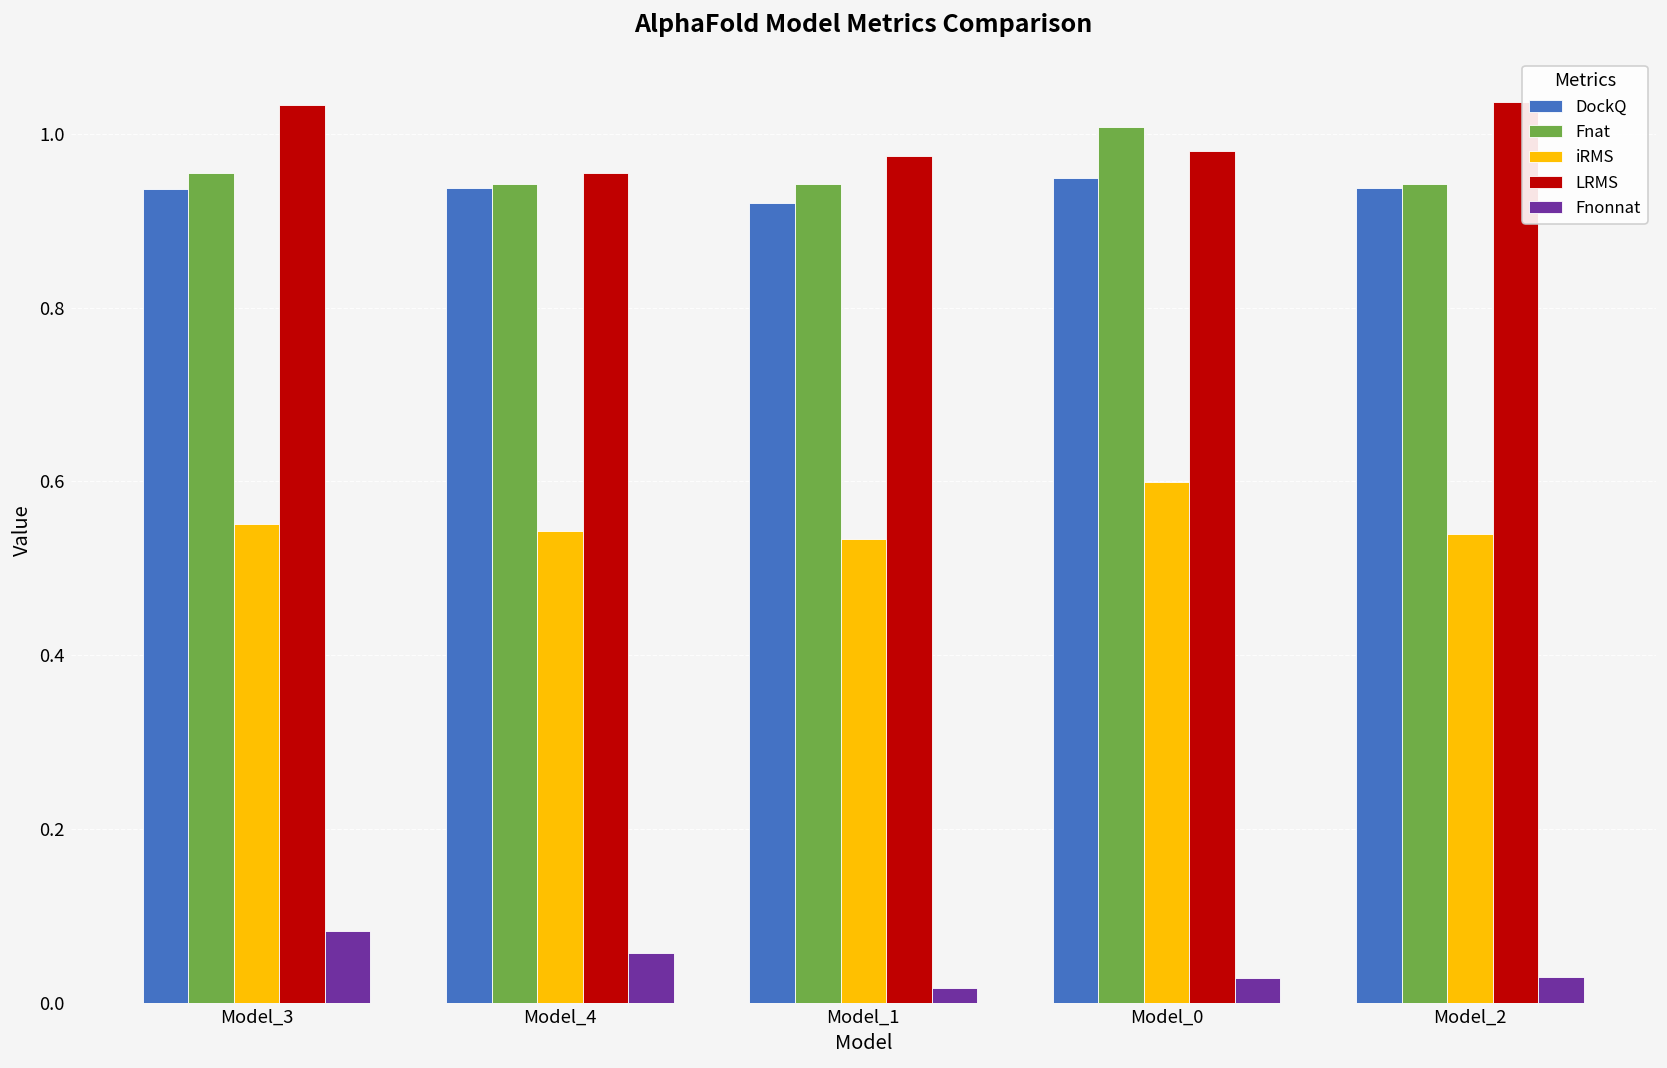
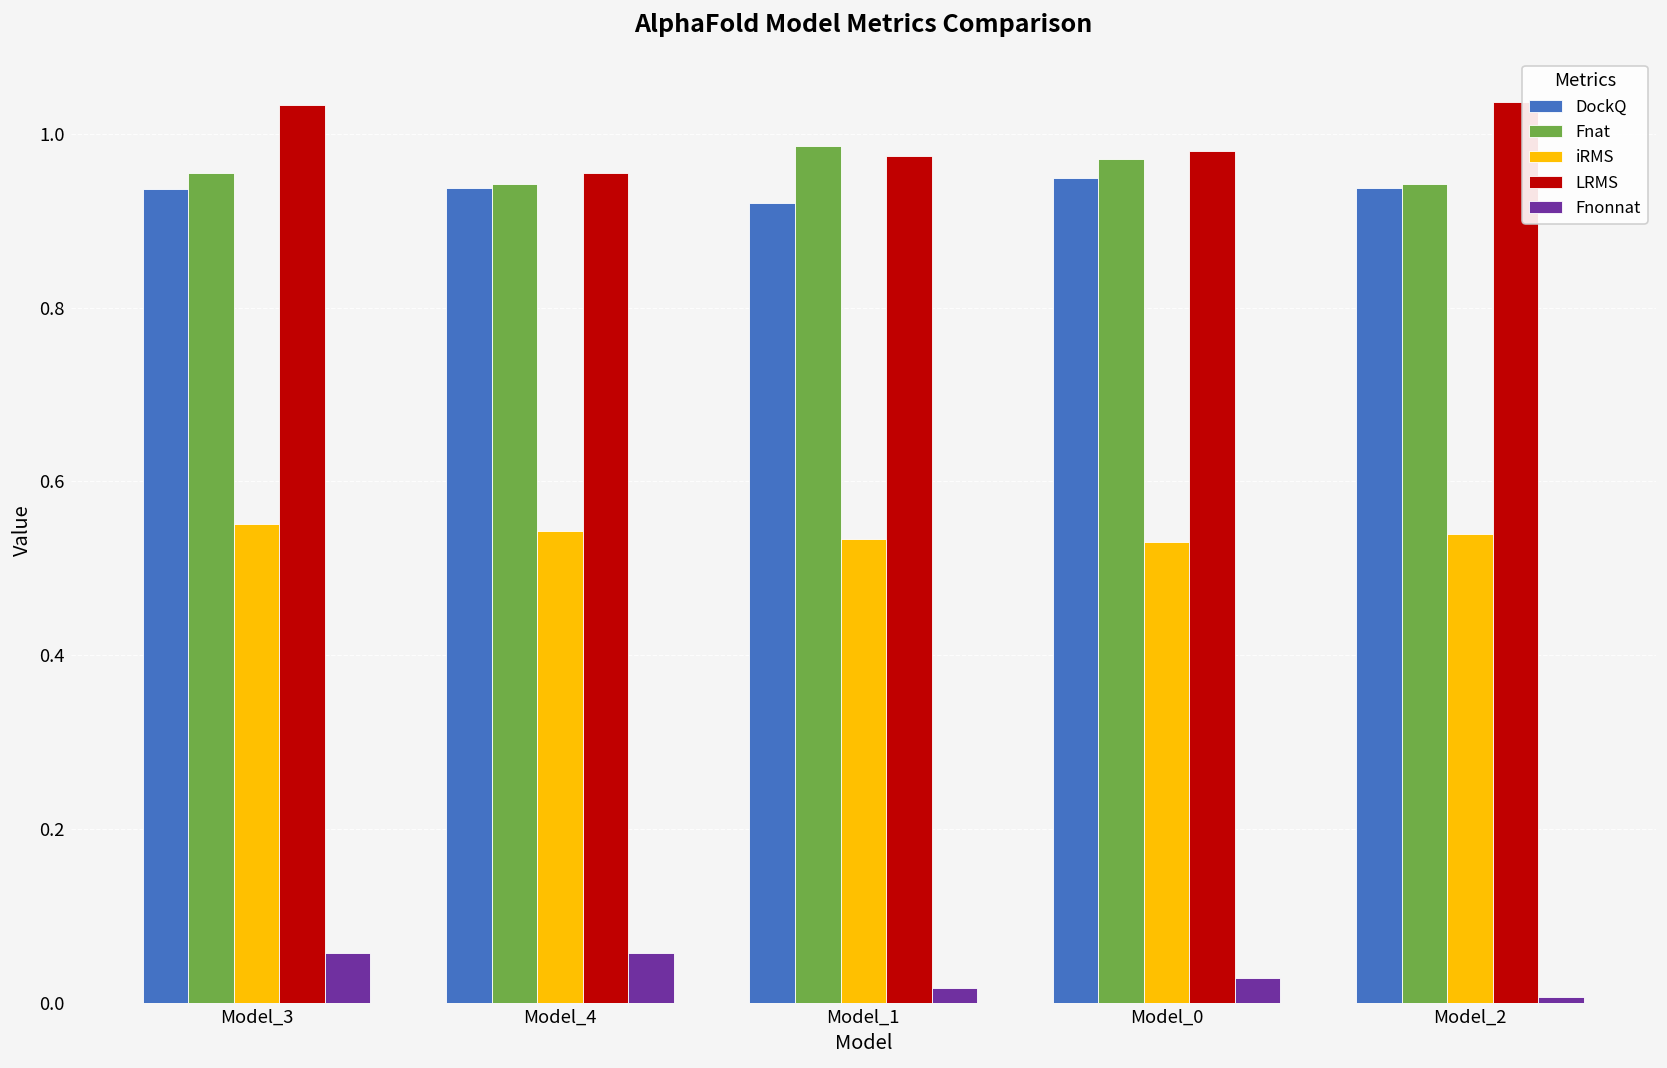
  {
    "DockQ": {
      "Model_3": 0.94,
      "Model_4": 0.94,
      "Model_1": 0.92,
      "Model_0": 0.95,
      "Model_2": 0.94
    },
    "Fnat": {
      "Model_3": 0.96,
      "Model_4": 0.94,
-     "Model_1": 0.94,
-     "Model_0": 1.01,
+     "Model_1": 0.99,
+     "Model_0": 0.97,
      "Model_2": 0.94
    },
    "iRMS": {
      "Model_3": 0.55,
      "Model_4": 0.54,
      "Model_1": 0.53,
-     "Model_0": 0.60,
+     "Model_0": 0.53,
      "Model_2": 0.54
    },
    "LRMS": {
      "Model_3": 1.03,
      "Model_4": 0.95,
      "Model_1": 0.97,
      "Model_0": 0.98,
      "Model_2": 1.04
    },
    "Fnonnat": {
-     "Model_3": 0.08,
+     "Model_3": 0.06,
      "Model_4": 0.06,
      "Model_1": 0.02,
      "Model_0": 0.03,
-     "Model_2": 0.03
+     "Model_2": 0.01
    }
  }
